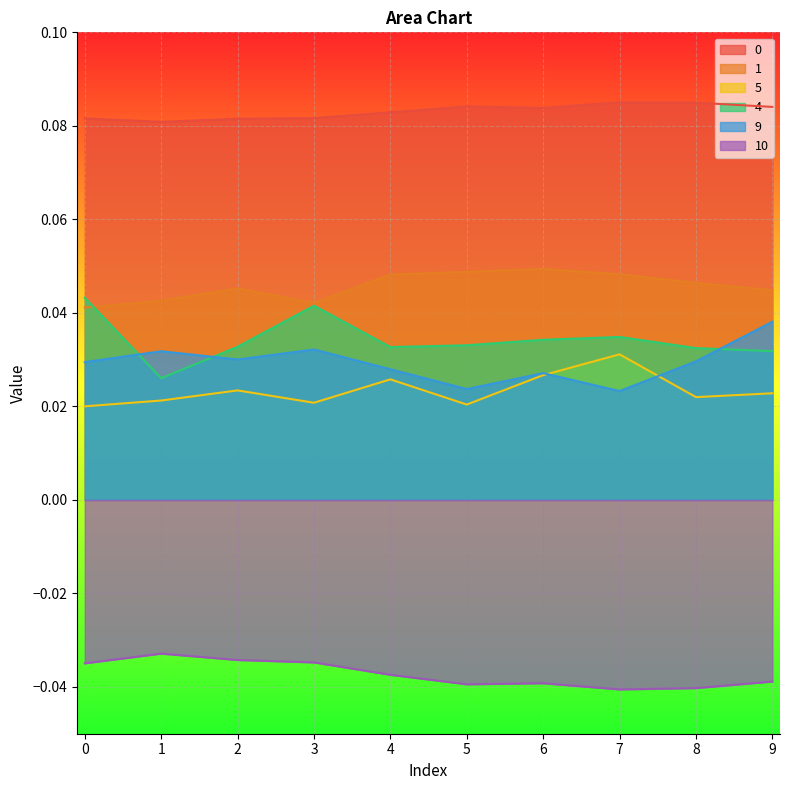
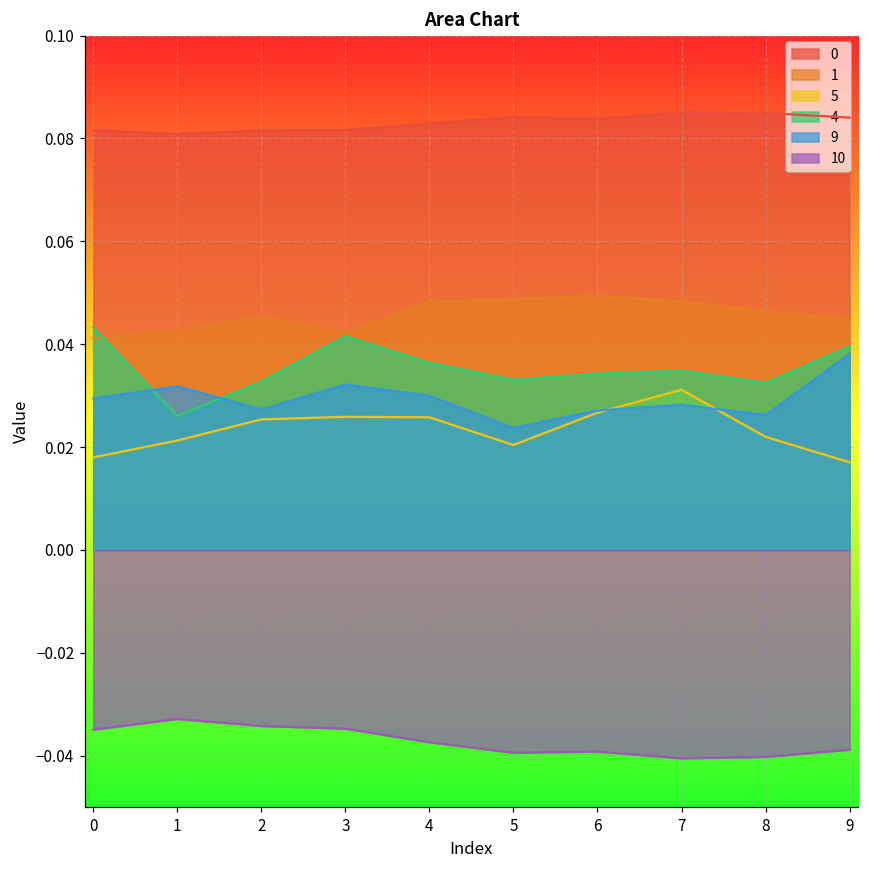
  {
    "5": {
-     "0": 0.020,
+     "0": 0.018,
      "1": 0.021,
-     "2": 0.023,
-     "3": 0.021,
+     "2": 0.025,
+     "3": 0.026,
      "4": 0.026,
      "5": 0.020,
      "7": 0.031,
      "8": 0.022,
-     "9": 0.023
+     "9": 0.017
    },
    "4": {
      "0": 0.043,
      "1": 0.026,
      "2": 0.033,
      "3": 0.042,
-     "4": 0.033,
+     "4": 0.036,
      "5": 0.033,
      "6": 0.034,
      "7": 0.035,
      "8": 0.032,
-     "9": 0.032
+     "9": 0.040
    },
    "9": {
      "0": 0.029,
      "1": 0.032,
-     "2": 0.030,
+     "2": 0.027,
      "3": 0.032,
-     "4": 0.028,
+     "4": 0.030,
      "5": 0.024,
-     "7": 0.023,
-     "8": 0.030,
+     "7": 0.028,
+     "8": 0.026,
      "9": 0.038
    }
  }
